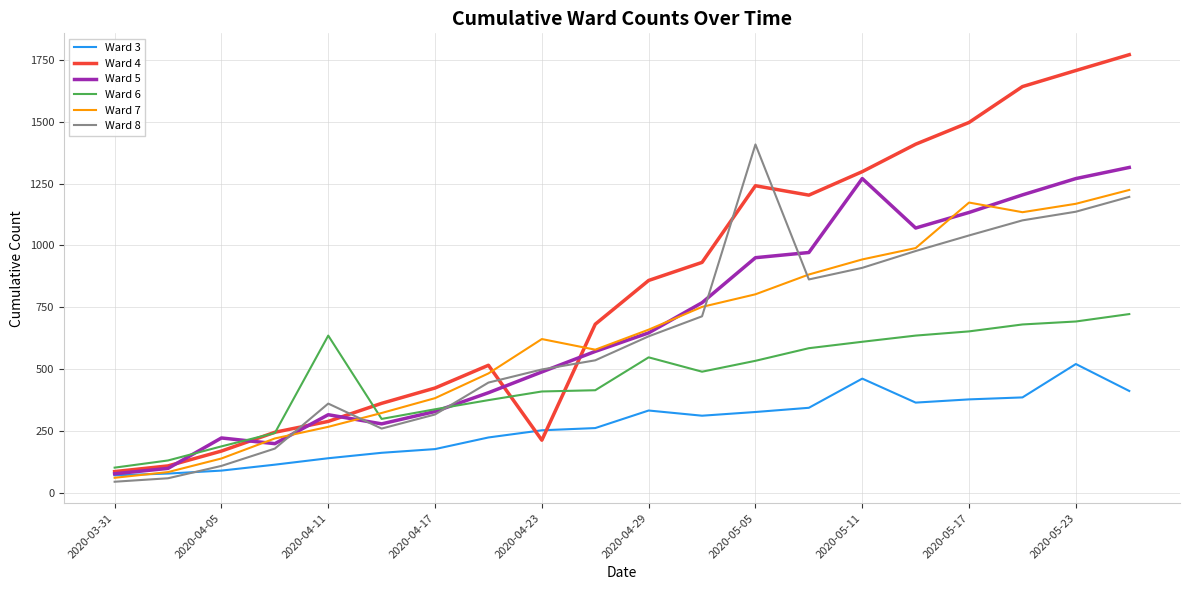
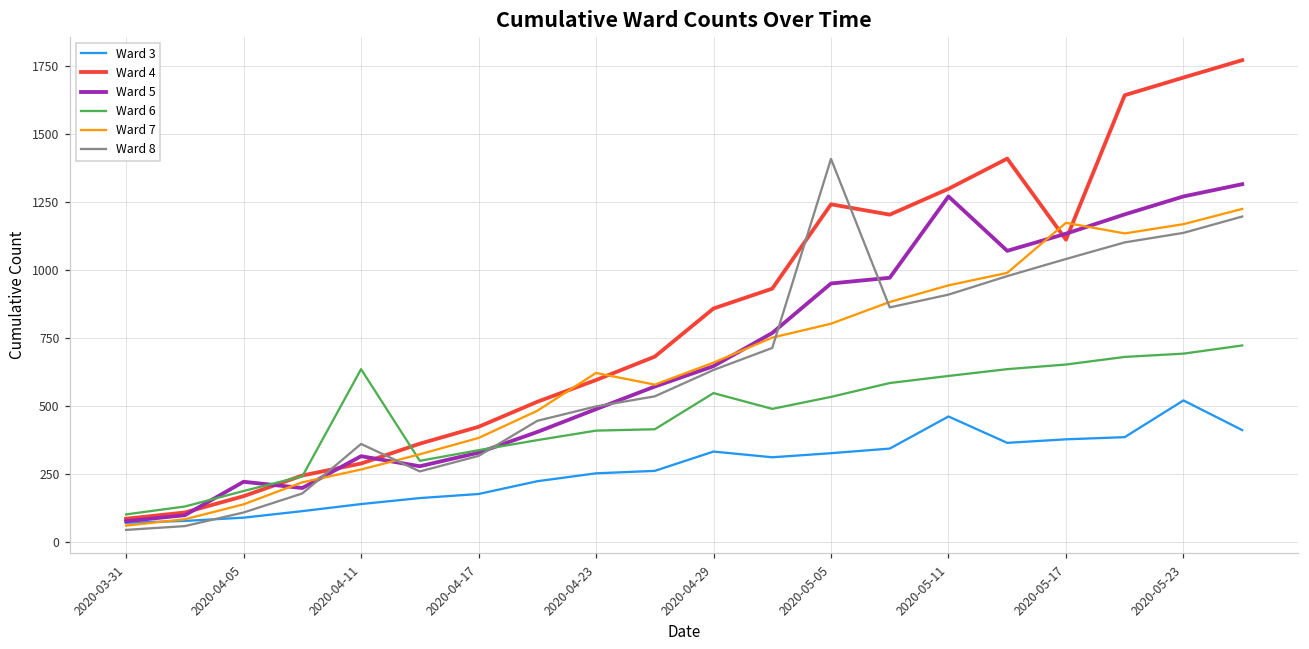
  {
    "Ward 3": {
      "2020-04-05": 90,
      "2020-04-11": 140,
      "2020-04-17": 180,
      "2020-04-23": 250,
      "2020-04-29": 330,
      "2020-05-05": 330,
      "2020-05-11": 460,
      "2020-05-17": 380,
      "2020-05-23": 520
    },
    "Ward 4": {
      "2020-04-05": 170,
      "2020-04-11": 290,
      "2020-04-17": 420,
-     "2020-04-23": 210,
+     "2020-04-23": 600,
      "2020-04-29": 860,
      "2020-05-05": 1240,
      "2020-05-11": 1300,
-     "2020-05-17": 1500,
+     "2020-05-17": 1110,
      "2020-05-23": 1710
    },
    "Ward 5": {
      "2020-04-05": 220,
      "2020-04-11": 320,
      "2020-04-29": 650,
      "2020-05-05": 950,
      "2020-05-11": 1270,
      "2020-05-17": 1130,
      "2020-05-23": 1270
    },
    "Ward 6": {
      "2020-03-31": 100,
      "2020-04-05": 190,
      "2020-04-11": 640,
      "2020-04-23": 410,
      "2020-04-29": 550,
      "2020-05-05": 530,
      "2020-05-11": 610,
      "2020-05-17": 650,
      "2020-05-23": 690
    },
    "Ward 7": {
      "2020-04-05": 140,
      "2020-04-11": 270,
      "2020-04-17": 380,
      "2020-04-23": 620,
      "2020-04-29": 660,
      "2020-05-05": 800,
      "2020-05-11": 940,
      "2020-05-17": 1170,
      "2020-05-23": 1170
    },
    "Ward 8": {
      "2020-03-31": 40,
      "2020-04-05": 110,
      "2020-04-11": 360,
      "2020-04-17": 320,
      "2020-04-29": 630,
      "2020-05-05": 1410,
      "2020-05-11": 910,
      "2020-05-17": 1040,
      "2020-05-23": 1140
    }
  }
